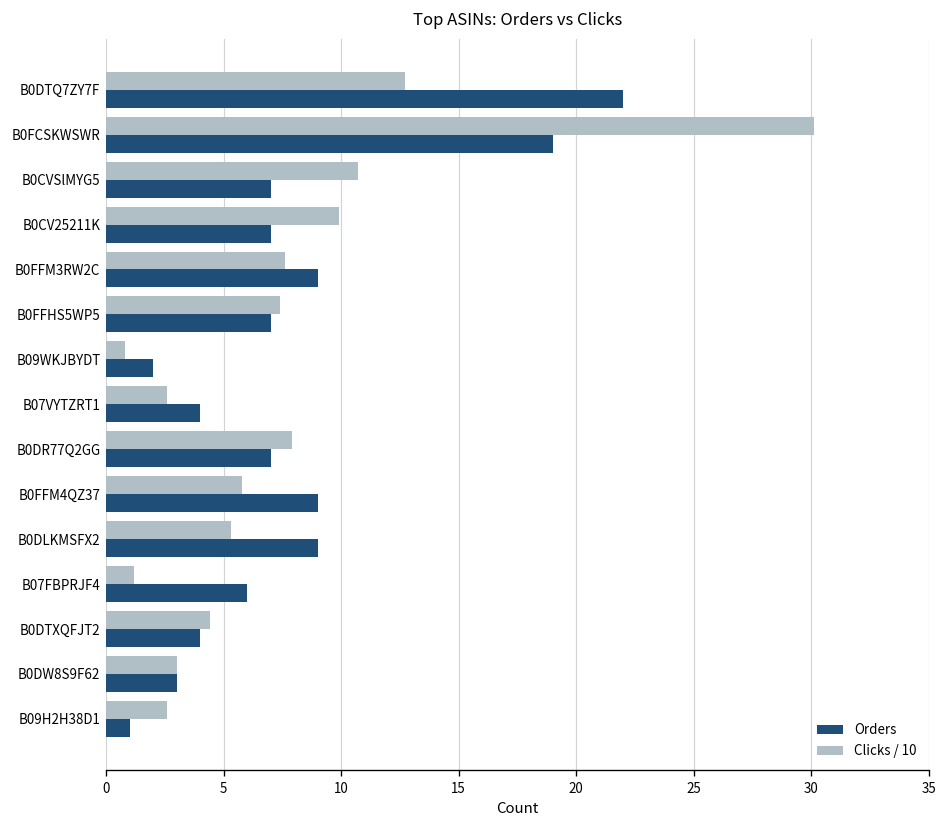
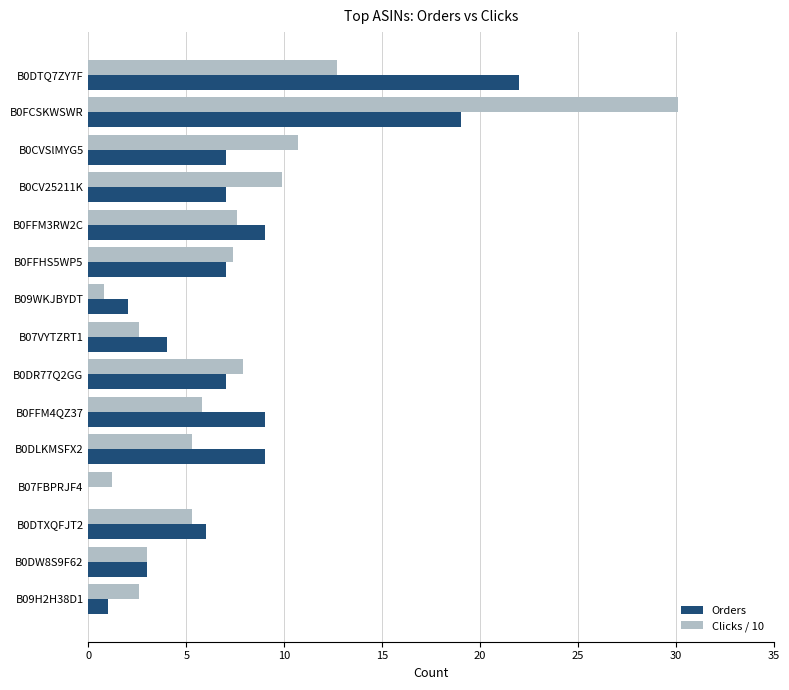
  {
    "Orders": {
      "B0DTQ7ZY7F": 22,
      "B0FCSKWSWR": 19,
      "B0CVSlMYG5": 7,
      "B0CV25211K": 7,
      "B0FFM3RW2C": 9,
      "B0FFHS5WP5": 7,
      "B09WKJBYDT": 2,
      "B07VYTZRT1": 4,
      "B0DR77Q2GG": 7,
      "B0FFM4QZ37": 9,
      "B0DLKMSFX2": 9,
-     "B07FBPRJF4": 6,
-     "B0DTXQFJT2": 4,
+     "B07FBPRJF4": 0,
+     "B0DTXQFJT2": 6,
      "B0DW8S9F62": 3,
      "B09H2H38D1": 1
    },
    "Clicks / 10": {
      "B0DTQ7ZY7F": 12.7,
      "B0FCSKWSWR": 30.1,
      "B0CVSlMYG5": 10.7,
      "B0CV25211K": 9.9,
      "B0FFM3RW2C": 7.6,
      "B0FFHS5WP5": 7.4,
      "B09WKJBYDT": 0.8,
      "B07VYTZRT1": 2.6,
      "B0DR77Q2GG": 7.9,
      "B0FFM4QZ37": 5.8,
      "B0DLKMSFX2": 5.3,
      "B07FBPRJF4": 1.2,
-     "B0DTXQFJT2": 4.4,
+     "B0DTXQFJT2": 5.3,
      "B0DW8S9F62": 3.0,
      "B09H2H38D1": 2.6
    }
  }
